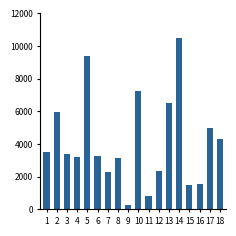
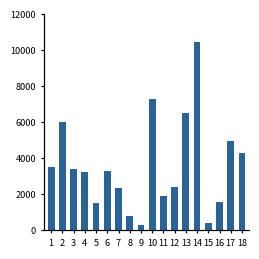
  {
    "1": 3500,
    "2": 6000,
    "3": 3400,
    "4": 3200,
-   "5": 9400,
+   "5": 1500,
    "6": 3200,
    "7": 2300,
-   "8": 3100,
+   "8": 800,
    "9": 300,
    "10": 7300,
-   "11": 800,
+   "11": 1900,
    "12": 2400,
    "13": 6500,
    "14": 10500,
-   "15": 1500,
+   "15": 400,
    "16": 1500,
    "17": 5000,
    "18": 4300
  }
